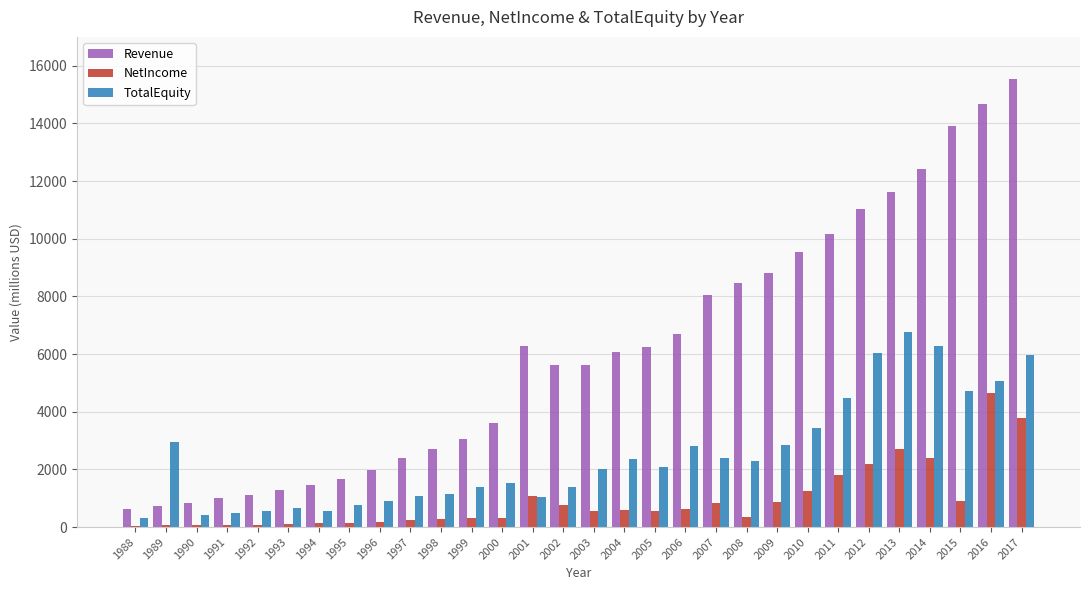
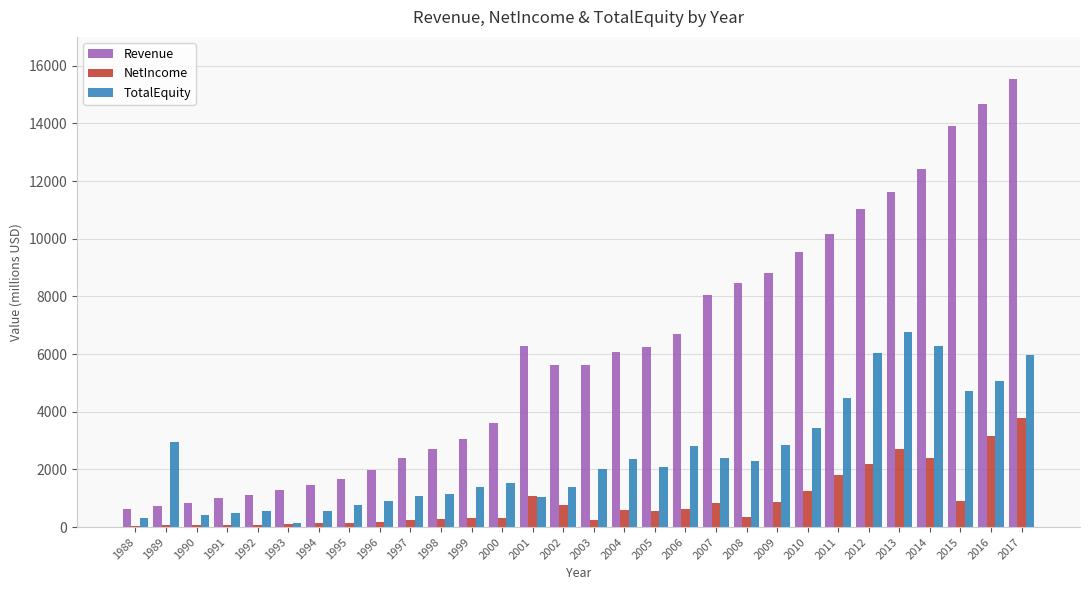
  {
    "Revenue": {
      "1988": 600,
      "1989": 700,
      "1990": 800,
      "1991": 1000,
      "1992": 1100,
      "1993": 1300,
      "1994": 1400,
      "1995": 1700,
      "1996": 2000,
      "1997": 2400,
      "1998": 2700,
      "1999": 3100,
      "2000": 3600,
      "2001": 6300,
      "2002": 5600,
      "2003": 5600,
      "2004": 6100,
      "2005": 6200,
      "2006": 6700,
      "2007": 8000,
      "2008": 8500,
      "2009": 8800,
      "2010": 9500,
      "2011": 10200,
      "2012": 11000,
      "2013": 11600,
      "2014": 12400,
      "2015": 13900,
      "2016": 14700,
      "2017": 15500
    },
    "NetIncome": {
      "1992": 100,
      "1993": 100,
      "1994": 100,
      "1995": 200,
      "1996": 200,
      "1997": 200,
      "1998": 300,
      "1999": 300,
      "2000": 300,
      "2001": 1100,
      "2002": 800,
-     "2003": 600,
+     "2003": 300,
      "2004": 600,
      "2005": 600,
      "2006": 600,
      "2007": 800,
      "2008": 400,
      "2009": 900,
      "2010": 1200,
      "2011": 1800,
      "2012": 2200,
      "2013": 2700,
      "2014": 2400,
      "2015": 900,
-     "2016": 4600,
+     "2016": 3100,
      "2017": 3800
    },
    "TotalEquity": {
      "1988": 300,
      "1989": 3000,
      "1990": 400,
      "1991": 500,
      "1992": 600,
-     "1993": 600,
+     "1993": 200,
      "1994": 600,
      "1995": 800,
      "1996": 900,
      "1997": 1100,
      "1998": 1200,
      "1999": 1400,
      "2000": 1500,
      "2001": 1100,
      "2002": 1400,
      "2003": 2000,
      "2004": 2400,
      "2005": 2100,
      "2006": 2800,
      "2007": 2400,
      "2008": 2300,
      "2009": 2900,
      "2010": 3500,
      "2011": 4500,
      "2012": 6000,
      "2013": 6800,
      "2014": 6300,
      "2015": 4700,
      "2016": 5100,
      "2017": 6000
    }
  }
